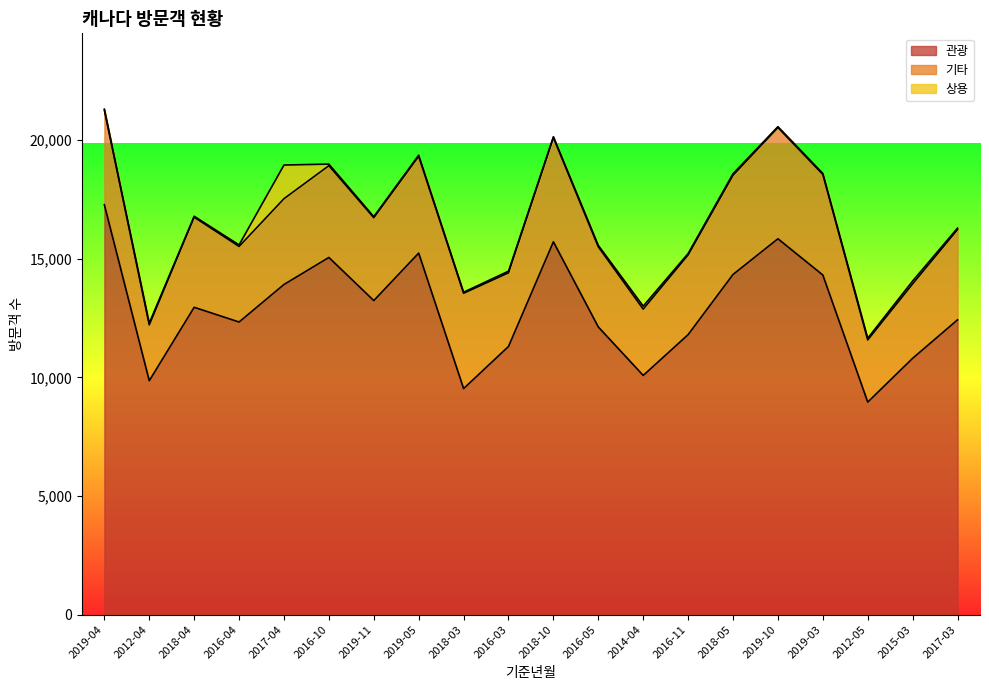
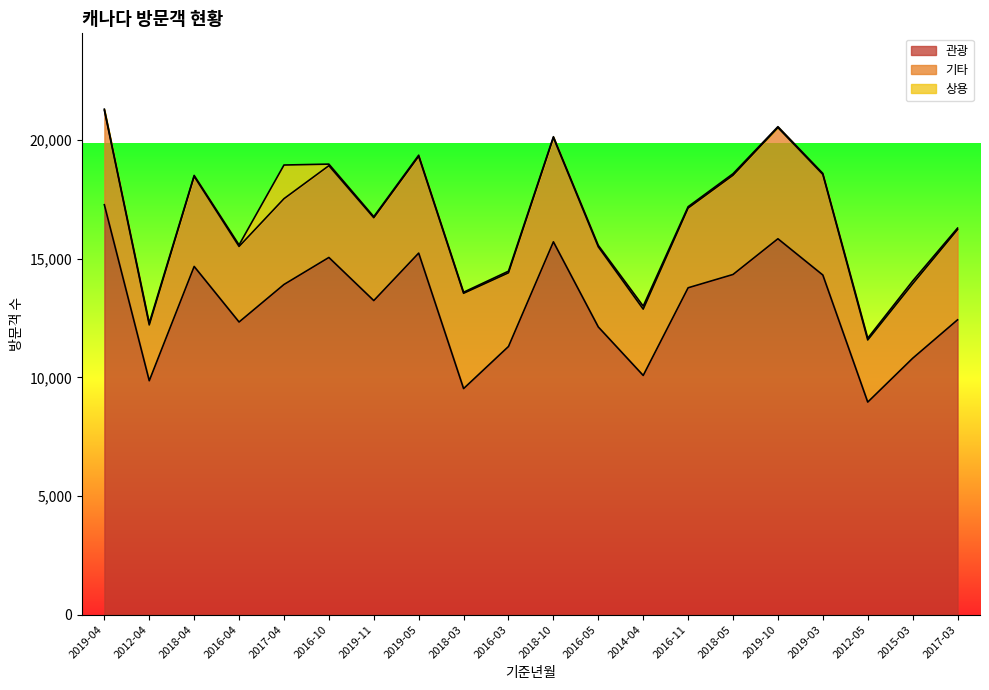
  {
    "관광": {
      "2019-04": "17,300",
      "2012-04": "9,900",
-     "2018-04": "13,000",
+     "2018-04": "14,700",
      "2016-04": "12,300",
      "2017-04": "13,900",
      "2016-10": "15,100",
      "2019-11": "13,200",
      "2019-05": "15,200",
      "2018-03": "9,500",
      "2016-03": "11,300",
      "2018-10": "15,700",
      "2016-05": "12,100",
      "2014-04": "10,100",
-     "2016-11": "11,800",
+     "2016-11": "13,800",
      "2018-05": "14,300",
      "2019-10": "15,800",
      "2019-03": "14,300",
      "2012-05": "9,000",
      "2015-03": "10,800",
      "2017-03": "12,400"
    },
    "기타": {
      "2017-04": "3,600",
      "2014-04": "2,800",
      "2015-03": "3,100"
    },
    "상용": {
      "2017-04": "1,400",
      "2014-04": "100",
      "2015-03": "100"
    }
  }
